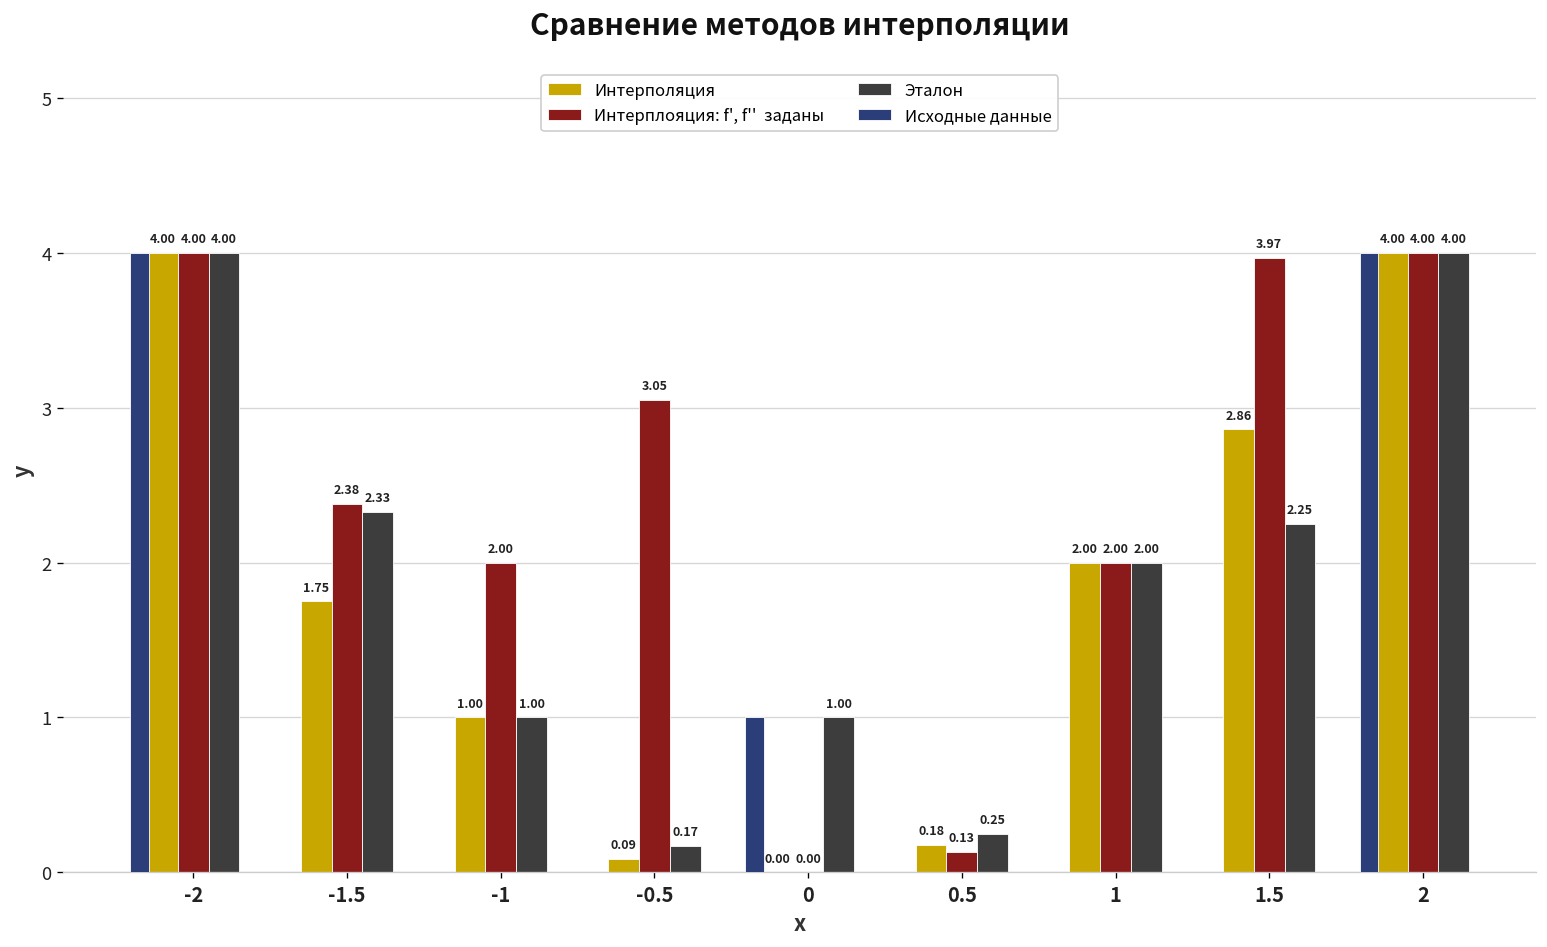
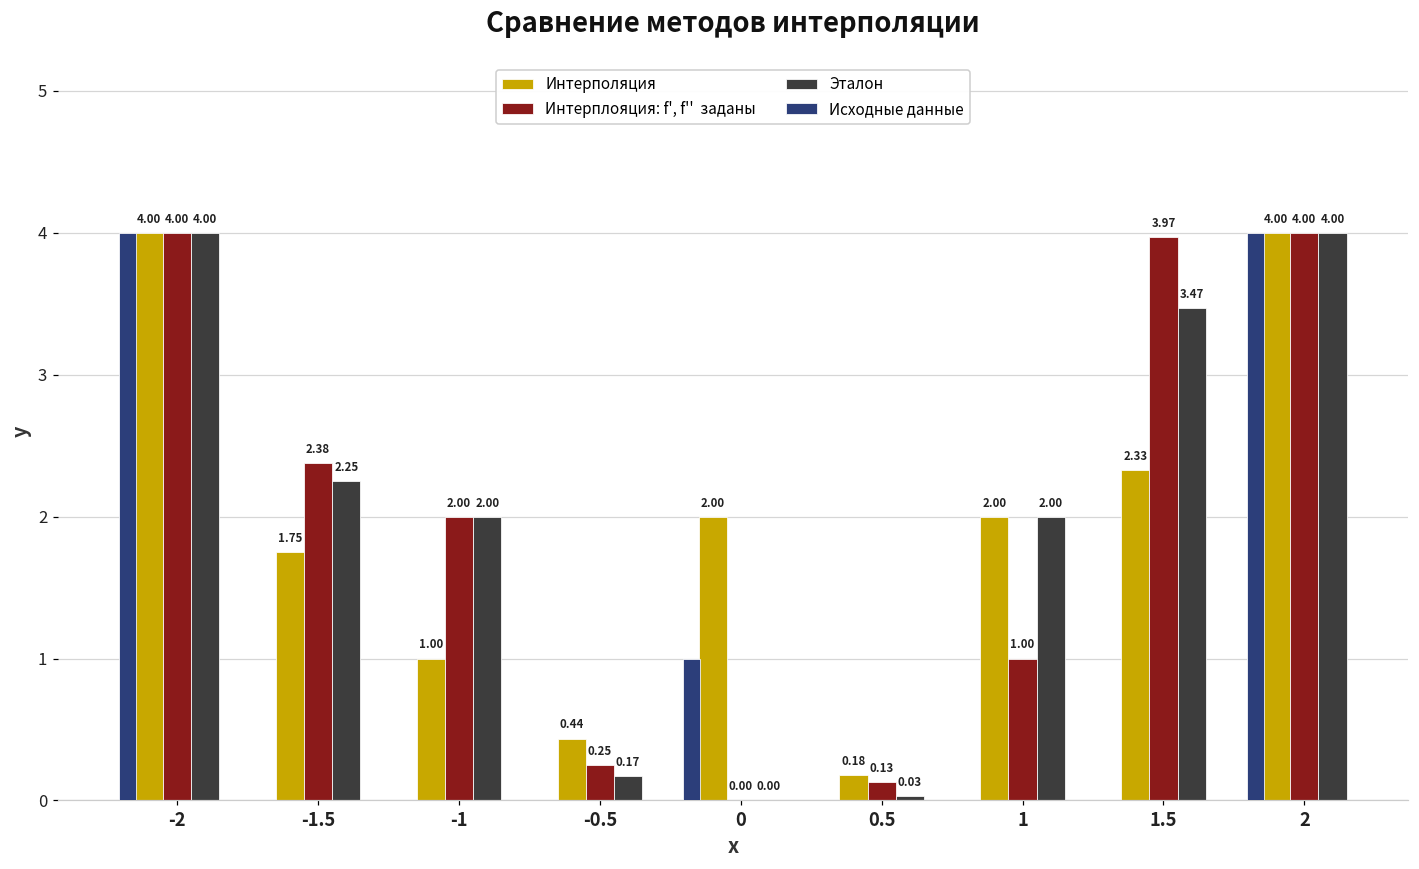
  {
    "Интерполяция": {
      "-2": 4.00,
      "-1.5": 1.75,
      "-1": 1.00,
-     "-0.5": 0.09,
-     "0": 0.00,
+     "-0.5": 0.44,
+     "0": 2.00,
      "0.5": 0.18,
      "1": 2.00,
-     "1.5": 2.86,
+     "1.5": 2.33,
      "2": 4.00
    },
    "Интерплояция: f', f'' заданы": {
      "-2": 4.00,
      "-1.5": 2.38,
      "-1": 2.00,
-     "-0.5": 3.05,
+     "-0.5": 0.25,
      "0": 0.00,
      "0.5": 0.13,
-     "1": 2.00,
+     "1": 1.00,
      "1.5": 3.97,
      "2": 4.00
    },
    "Эталон": {
      "-2": 4.00,
-     "-1.5": 2.33,
-     "-1": 1.00,
+     "-1.5": 2.25,
+     "-1": 2.00,
      "-0.5": 0.17,
-     "0": 1.00,
-     "0.5": 0.25,
+     "0": 0.00,
+     "0.5": 0.03,
      "1": 2.00,
-     "1.5": 2.25,
+     "1.5": 3.47,
      "2": 4.00
    }
  }
